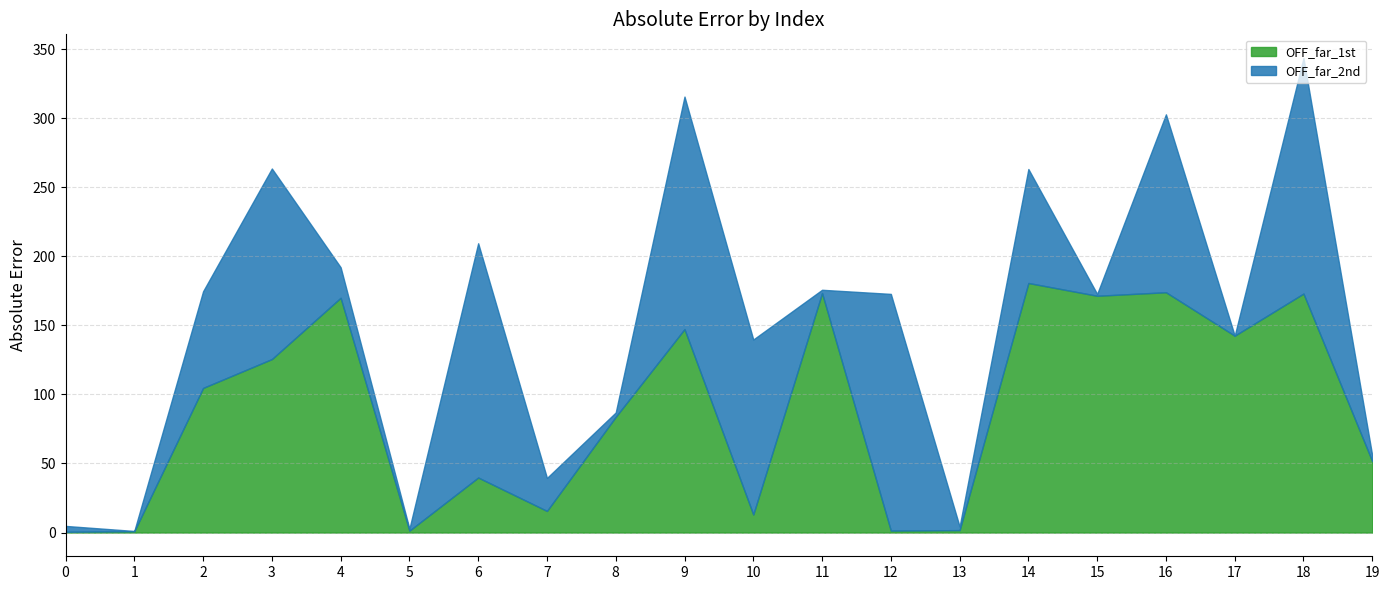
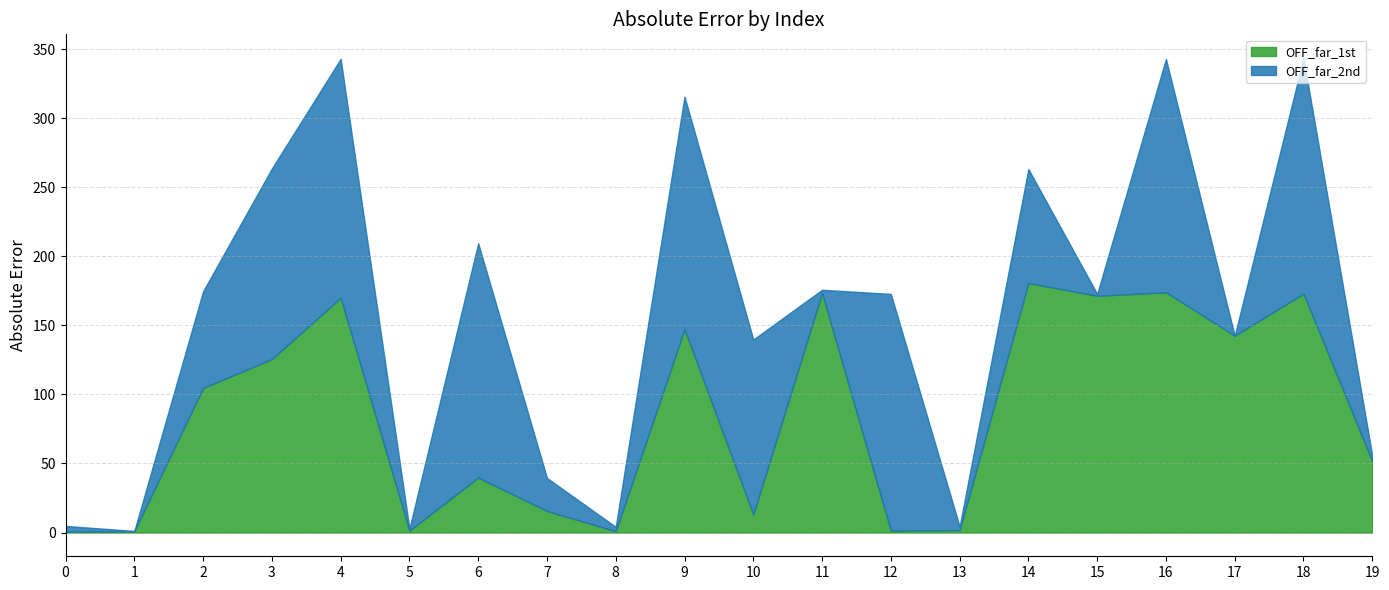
  {
    "OFF_far_1st": {
      "2": 105,
      "3": 126,
      "4": 170,
      "6": 40,
      "7": 16,
-     "8": 84,
+     "8": 1,
      "9": 147,
      "10": 13,
      "11": 173,
      "14": 181,
      "16": 174,
      "18": 173,
      "19": 52
    },
    "OFF_far_2nd": {
      "0": 4,
      "2": 70,
      "3": 138,
-     "4": 22,
+     "4": 173,
      "6": 170,
      "7": 24,
      "8": 3,
      "9": 168,
      "10": 127,
      "11": 2,
      "12": 171,
      "13": 3,
      "14": 83,
-     "16": 129,
+     "16": 169,
      "19": 4
    }
  }
